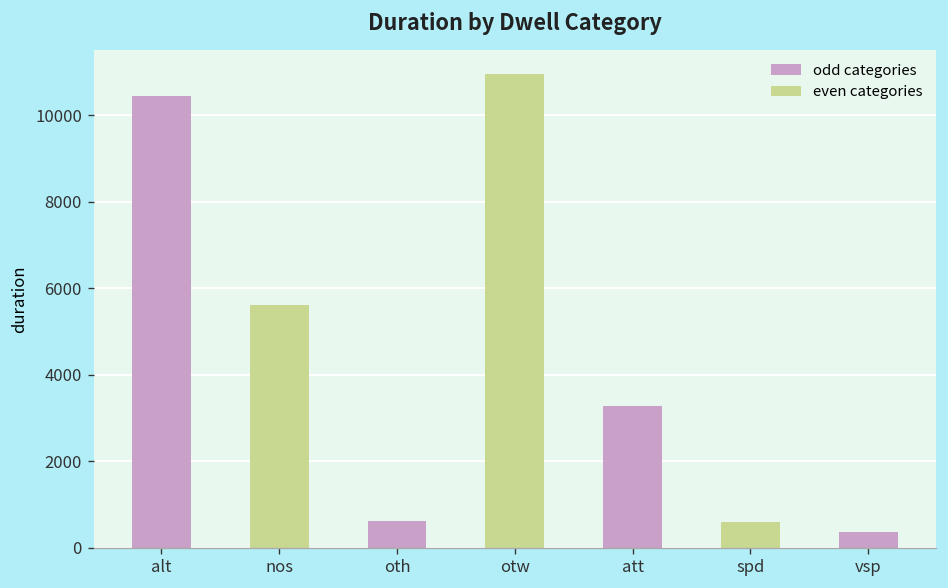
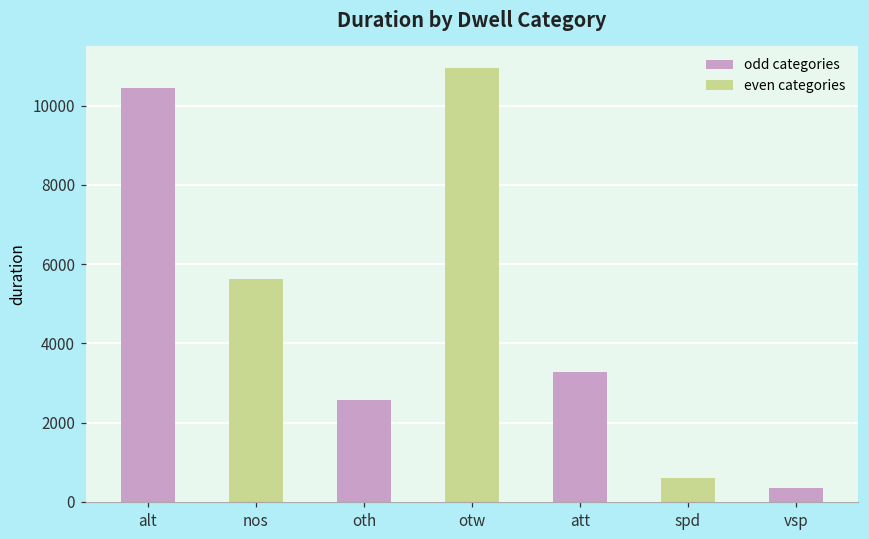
  {
    "alt": 10400,
    "nos": 5600,
-   "oth": 600,
+   "oth": 2600,
    "otw": 11000,
    "att": 3300,
    "spd": 600,
    "vsp": 400
  }
